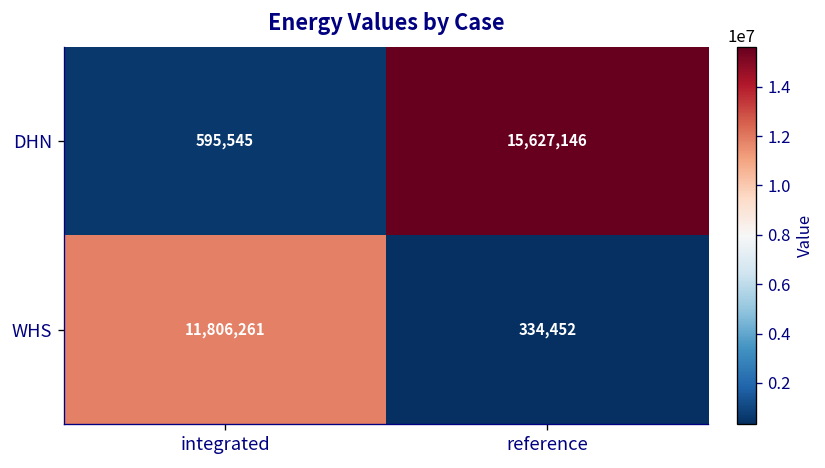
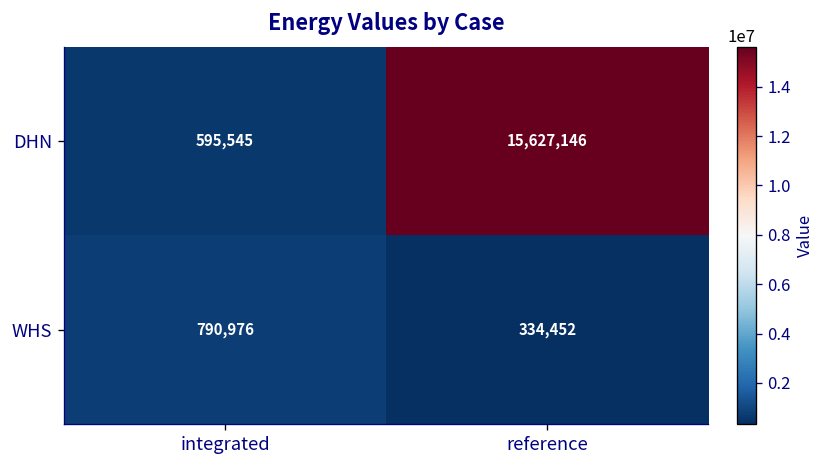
  {
    "DHN": {
      "integrated": "595,545",
      "reference": "15,627,146"
    },
    "WHS": {
-     "integrated": "11,806,261",
+     "integrated": "790,976",
      "reference": "334,452"
    }
  }
